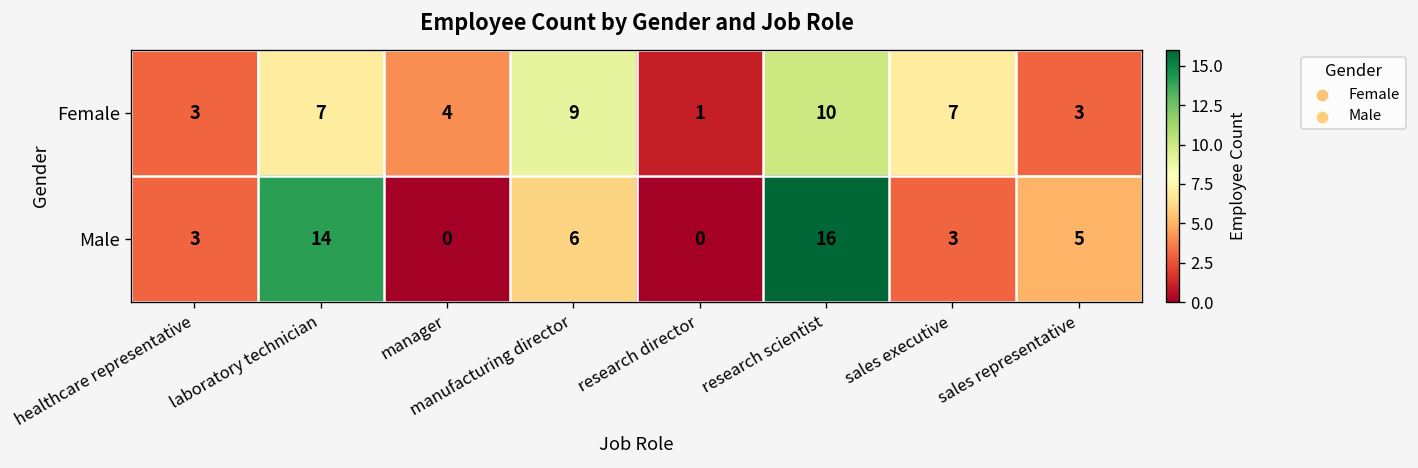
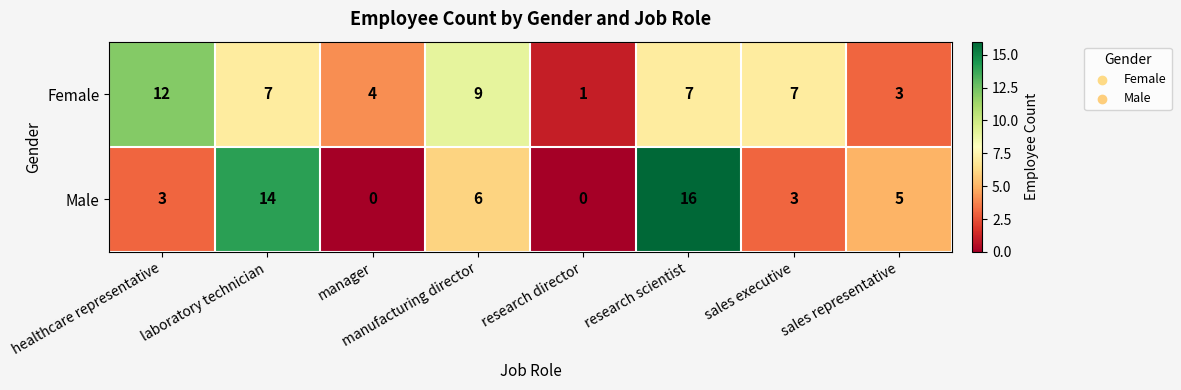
  {
    "Female": {
-     "healthcare representative": 3,
+     "healthcare representative": 12,
      "laboratory technician": 7,
      "manager": 4,
      "manufacturing director": 9,
      "research director": 1,
-     "research scientist": 10,
+     "research scientist": 7,
      "sales executive": 7,
      "sales representative": 3
    },
    "Male": {
      "healthcare representative": 3,
      "laboratory technician": 14,
      "manager": 0,
      "manufacturing director": 6,
      "research director": 0,
      "research scientist": 16,
      "sales executive": 3,
      "sales representative": 5
    }
  }
